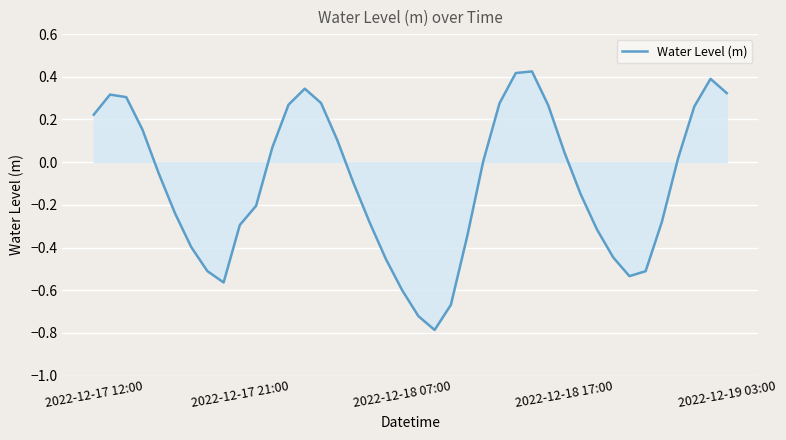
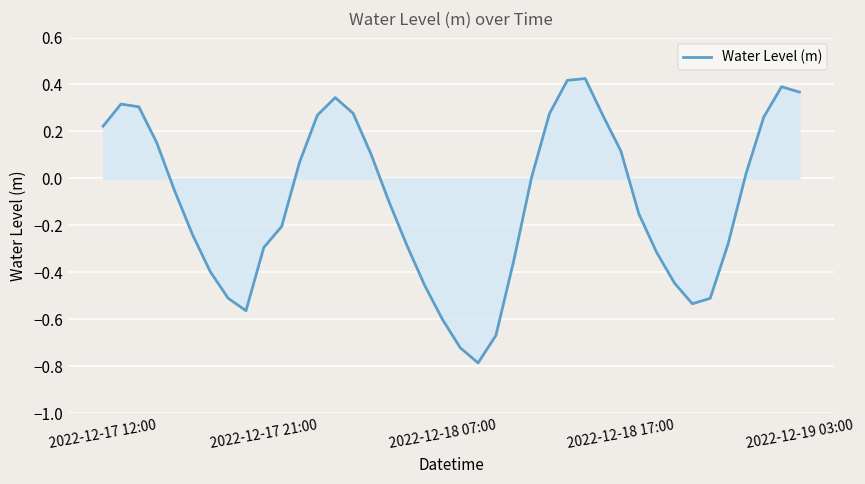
  {
    "Water Level (m)": {
      "2022-12-17 21:00": -0.29,
      "2022-12-18 07:00": -0.60,
-     "2022-12-18 17:00": 0.05,
-     "2022-12-19 03:00": 0.32
+     "2022-12-18 17:00": 0.12,
+     "2022-12-19 03:00": 0.37
    }
  }
